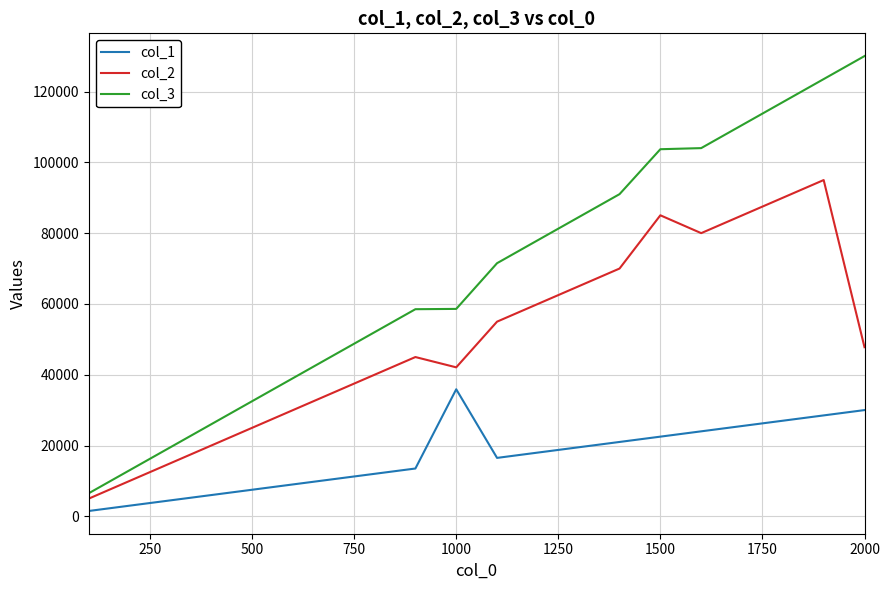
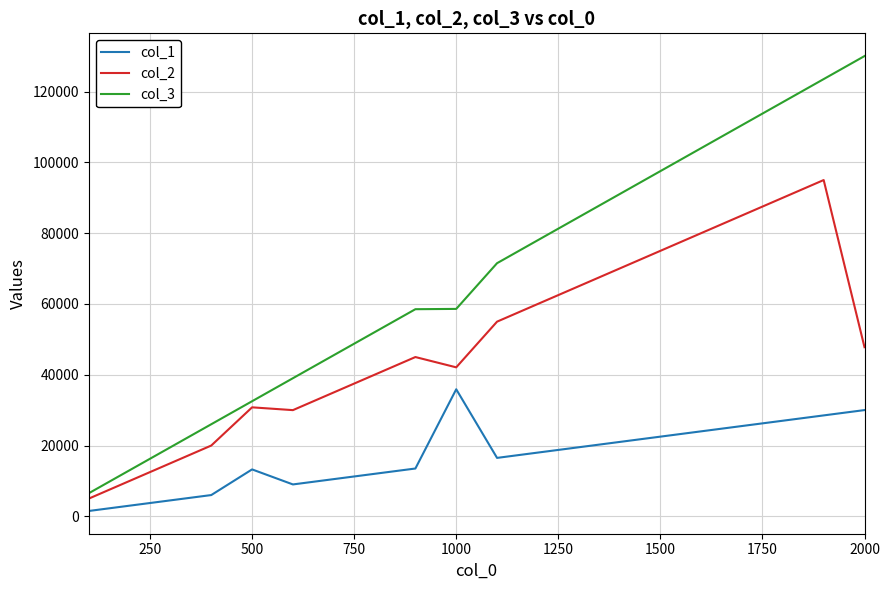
  {
    "col_1": {
-     "500": 8000,
+     "500": 13000,
      "1000": 36000,
      "1500": 23000,
      "2000": 30000
    },
    "col_2": {
-     "500": 25000,
+     "500": 31000,
      "1000": 42000,
-     "1500": 85000,
+     "1500": 75000,
      "2000": 48000
    },
    "col_3": {
      "500": 33000,
      "1000": 59000,
-     "1500": 104000,
+     "1500": 98000,
      "2000": 130000
    }
  }
